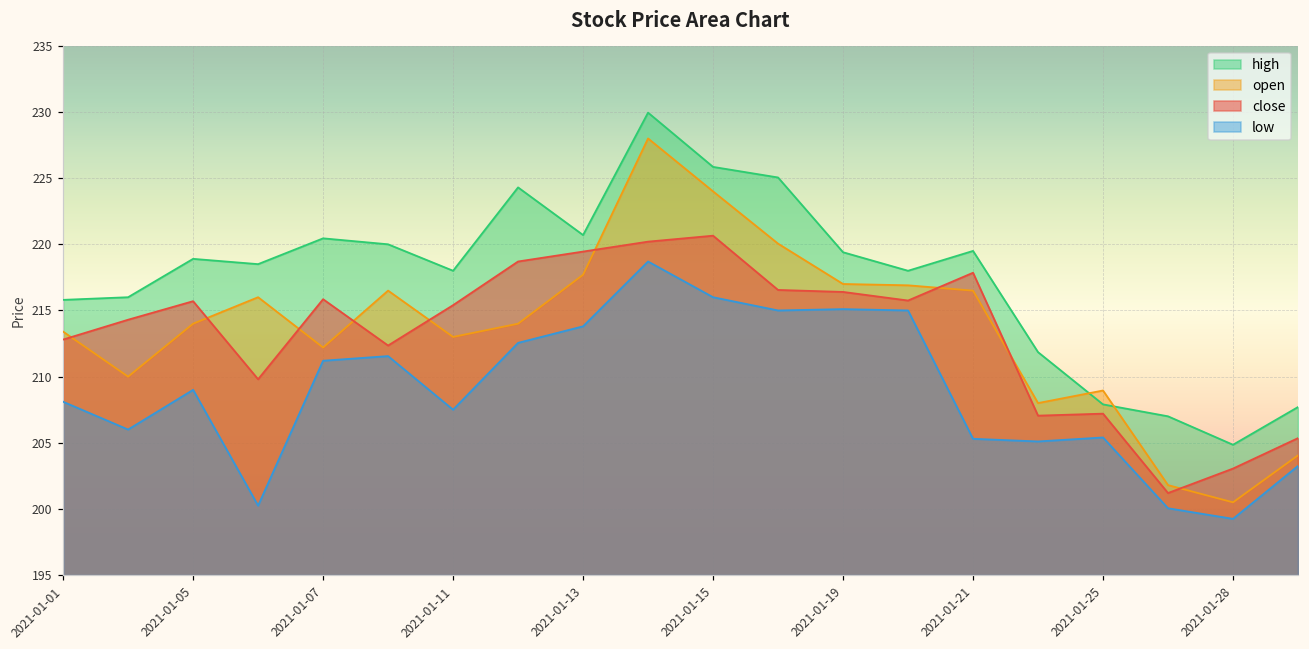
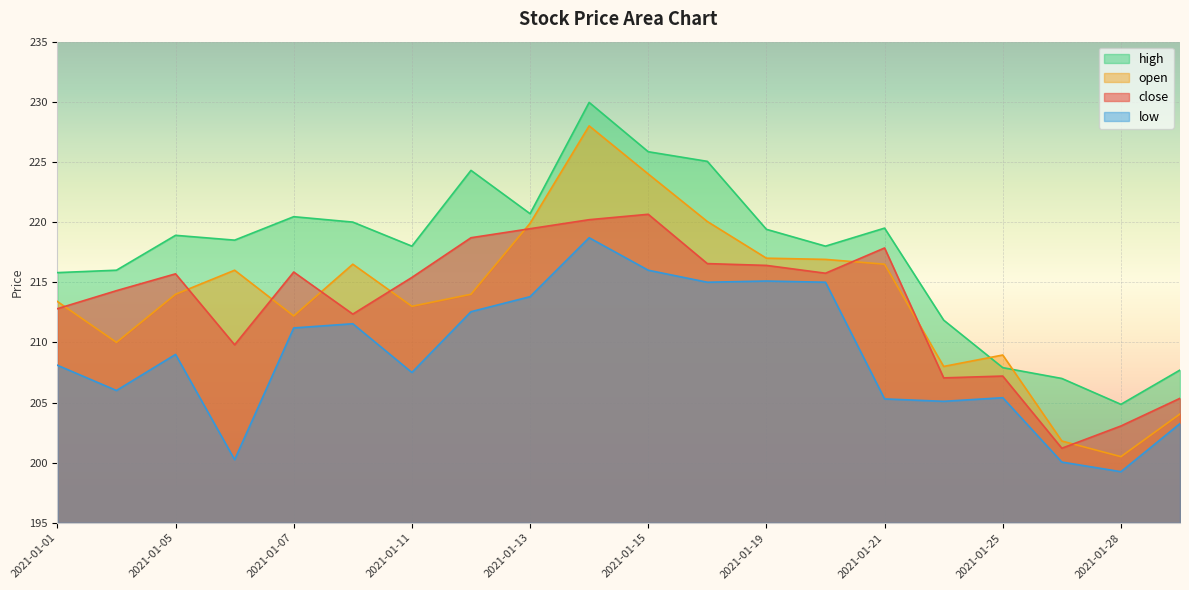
  {
    "high": {
      "2021-01-01": 215.8,
      "2021-01-05": 218.9,
      "2021-01-07": 220.5,
      "2021-01-11": 218.0,
      "2021-01-13": 220.7,
      "2021-01-15": 225.9,
      "2021-01-19": 219.4,
      "2021-01-21": 219.5,
      "2021-01-25": 207.9,
      "2021-01-28": 204.9
    },
    "open": {
      "2021-01-01": 213.4,
      "2021-01-05": 214.0,
      "2021-01-07": 212.2,
      "2021-01-11": 213.0,
-     "2021-01-13": 217.7,
+     "2021-01-13": 219.9,
      "2021-01-15": 224.0,
      "2021-01-19": 217.0,
      "2021-01-21": 216.5,
      "2021-01-25": 209.0,
      "2021-01-28": 200.5
    },
    "close": {
      "2021-01-01": 212.8,
      "2021-01-05": 215.7,
      "2021-01-07": 215.9,
      "2021-01-11": 215.4,
      "2021-01-13": 219.5,
      "2021-01-15": 220.7,
      "2021-01-19": 216.4,
      "2021-01-21": 217.9,
      "2021-01-25": 207.2,
      "2021-01-28": 203.1
    },
    "low": {
      "2021-01-01": 208.1,
      "2021-01-05": 209.0,
      "2021-01-07": 211.2,
      "2021-01-11": 207.5,
      "2021-01-13": 213.8,
      "2021-01-15": 216.0,
      "2021-01-19": 215.1,
      "2021-01-21": 205.3,
      "2021-01-25": 205.4,
      "2021-01-28": 199.3
    }
  }
